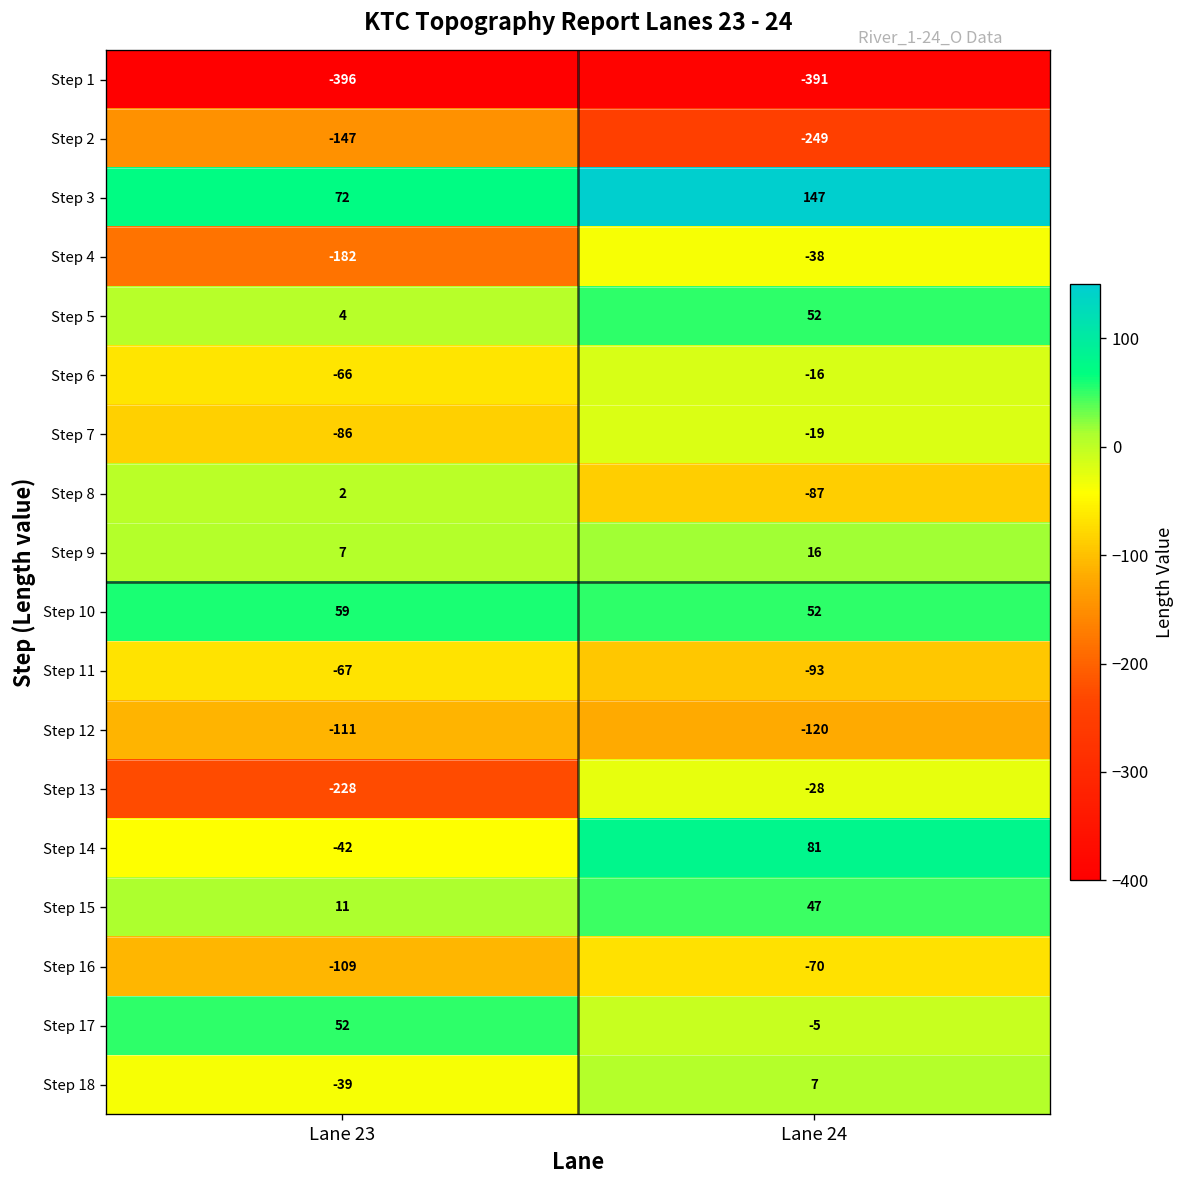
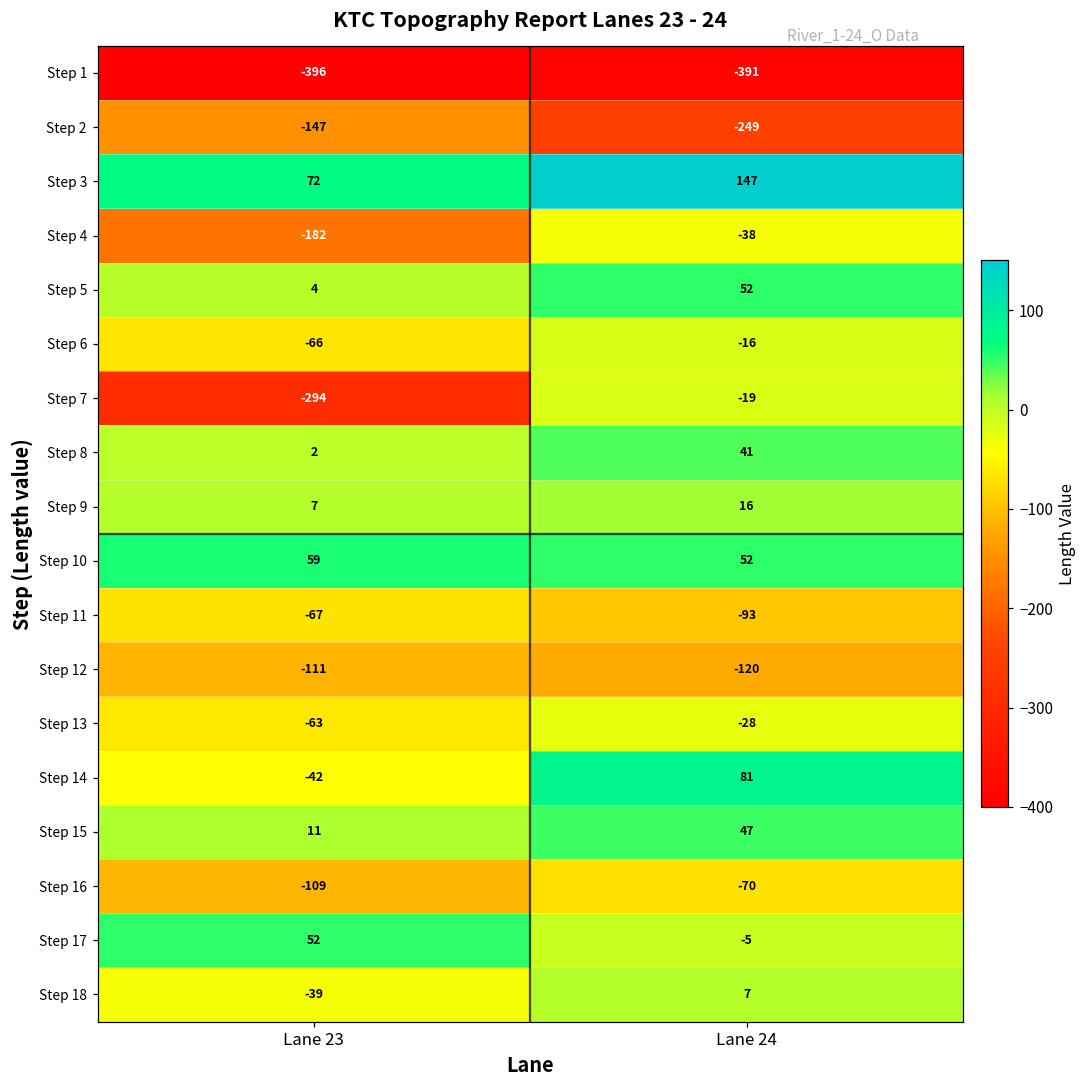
  {
    "Step 1": {
      "Lane 23": -396,
      "Lane 24": -391
    },
    "Step 2": {
      "Lane 23": -147,
      "Lane 24": -249
    },
    "Step 3": {
      "Lane 23": 72,
      "Lane 24": 147
    },
    "Step 4": {
      "Lane 23": -182,
      "Lane 24": -38
    },
    "Step 5": {
      "Lane 23": 4,
      "Lane 24": 52
    },
    "Step 6": {
      "Lane 23": -66,
      "Lane 24": -16
    },
    "Step 7": {
-     "Lane 23": -86,
+     "Lane 23": -294,
      "Lane 24": -19
    },
    "Step 8": {
      "Lane 23": 2,
-     "Lane 24": -87
+     "Lane 24": 41
    },
    "Step 9": {
      "Lane 23": 7,
      "Lane 24": 16
    },
    "Step 10": {
      "Lane 23": 59,
      "Lane 24": 52
    },
    "Step 11": {
      "Lane 23": -67,
      "Lane 24": -93
    },
    "Step 12": {
      "Lane 23": -111,
      "Lane 24": -120
    },
    "Step 13": {
-     "Lane 23": -228,
+     "Lane 23": -63,
      "Lane 24": -28
    },
    "Step 14": {
      "Lane 23": -42,
      "Lane 24": 81
    },
    "Step 15": {
      "Lane 23": 11,
      "Lane 24": 47
    },
    "Step 16": {
      "Lane 23": -109,
      "Lane 24": -70
    },
    "Step 17": {
      "Lane 23": 52,
      "Lane 24": -5
    },
    "Step 18": {
      "Lane 23": -39,
      "Lane 24": 7
    }
  }
